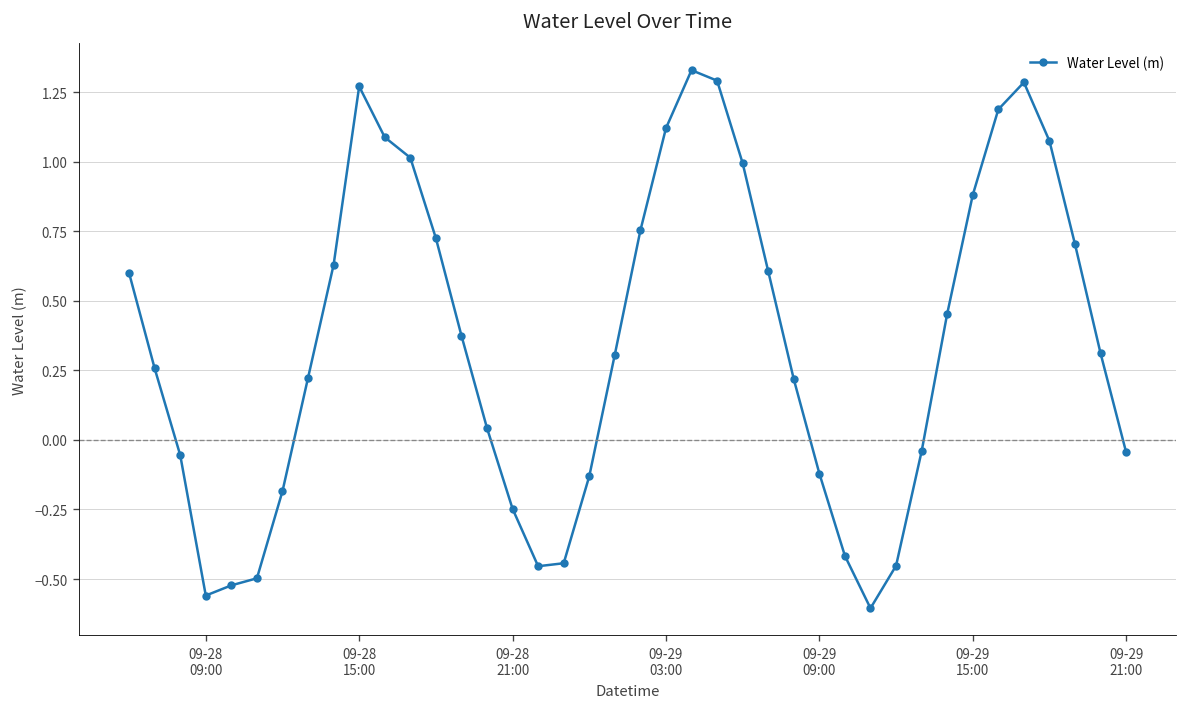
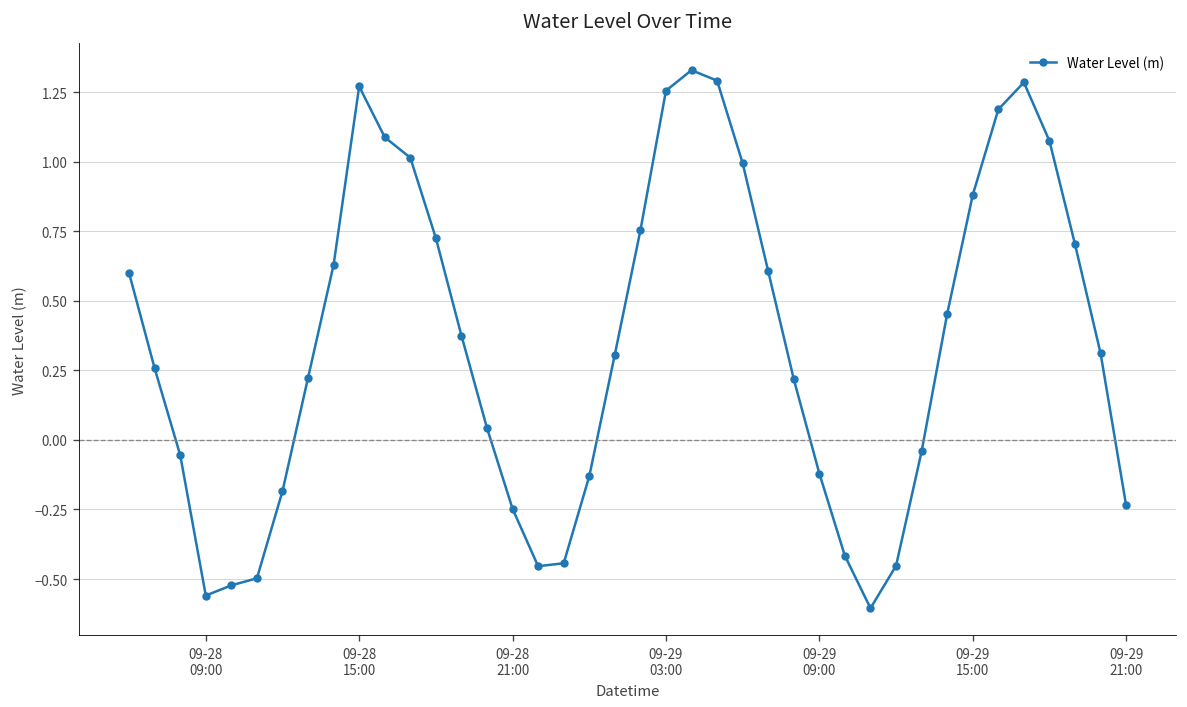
  {
    "09-28 09:00": -0.56,
    "09-28 15:00": 1.27,
    "09-28 21:00": -0.25,
-   "09-29 03:00": 1.12,
+   "09-29 03:00": 1.26,
    "09-29 09:00": -0.12,
    "09-29 15:00": 0.88,
-   "09-29 21:00": -0.04
+   "09-29 21:00": -0.24
  }
